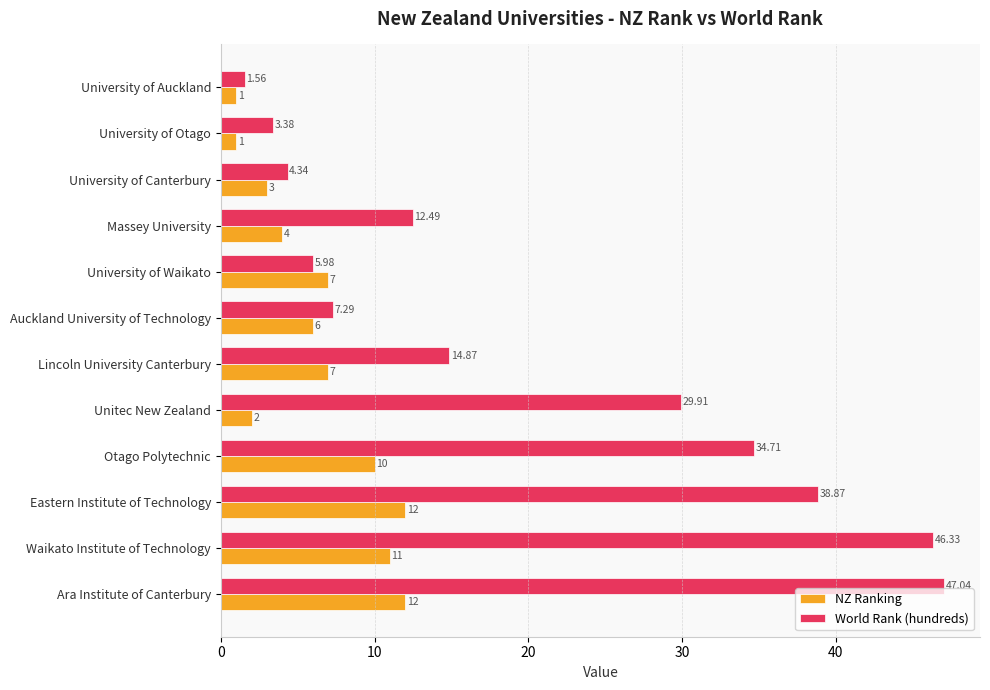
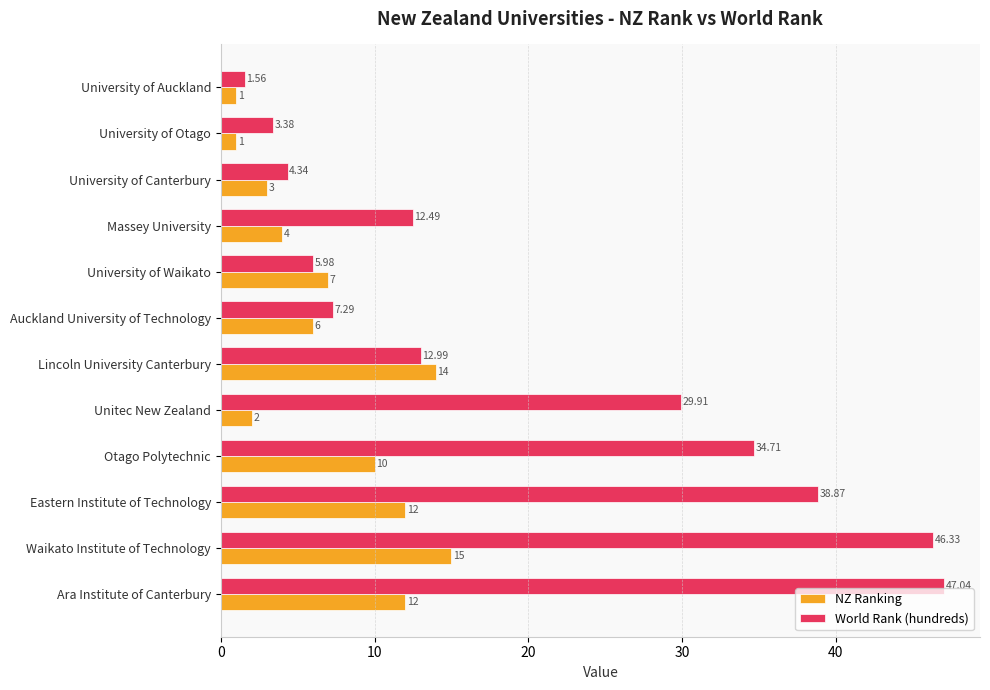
  {
    "NZ Ranking": {
      "University of Auckland": 1,
      "University of Otago": 1,
      "University of Canterbury": 3,
      "Massey University": 4,
      "University of Waikato": 7,
      "Auckland University of Technology": 6,
-     "Lincoln University Canterbury": 7,
+     "Lincoln University Canterbury": 14,
      "Unitec New Zealand": 2,
      "Otago Polytechnic": 10,
      "Eastern Institute of Technology": 12,
-     "Waikato Institute of Technology": 11,
+     "Waikato Institute of Technology": 15,
      "Ara Institute of Canterbury": 12
    },
    "World Rank (hundreds)": {
      "University of Auckland": 1.56,
      "University of Otago": 3.38,
      "University of Canterbury": 4.34,
      "Massey University": 12.49,
      "University of Waikato": 5.98,
      "Auckland University of Technology": 7.29,
-     "Lincoln University Canterbury": 14.87,
+     "Lincoln University Canterbury": 12.99,
      "Unitec New Zealand": 29.91,
      "Otago Polytechnic": 34.71,
      "Eastern Institute of Technology": 38.87,
      "Waikato Institute of Technology": 46.33
    }
  }
